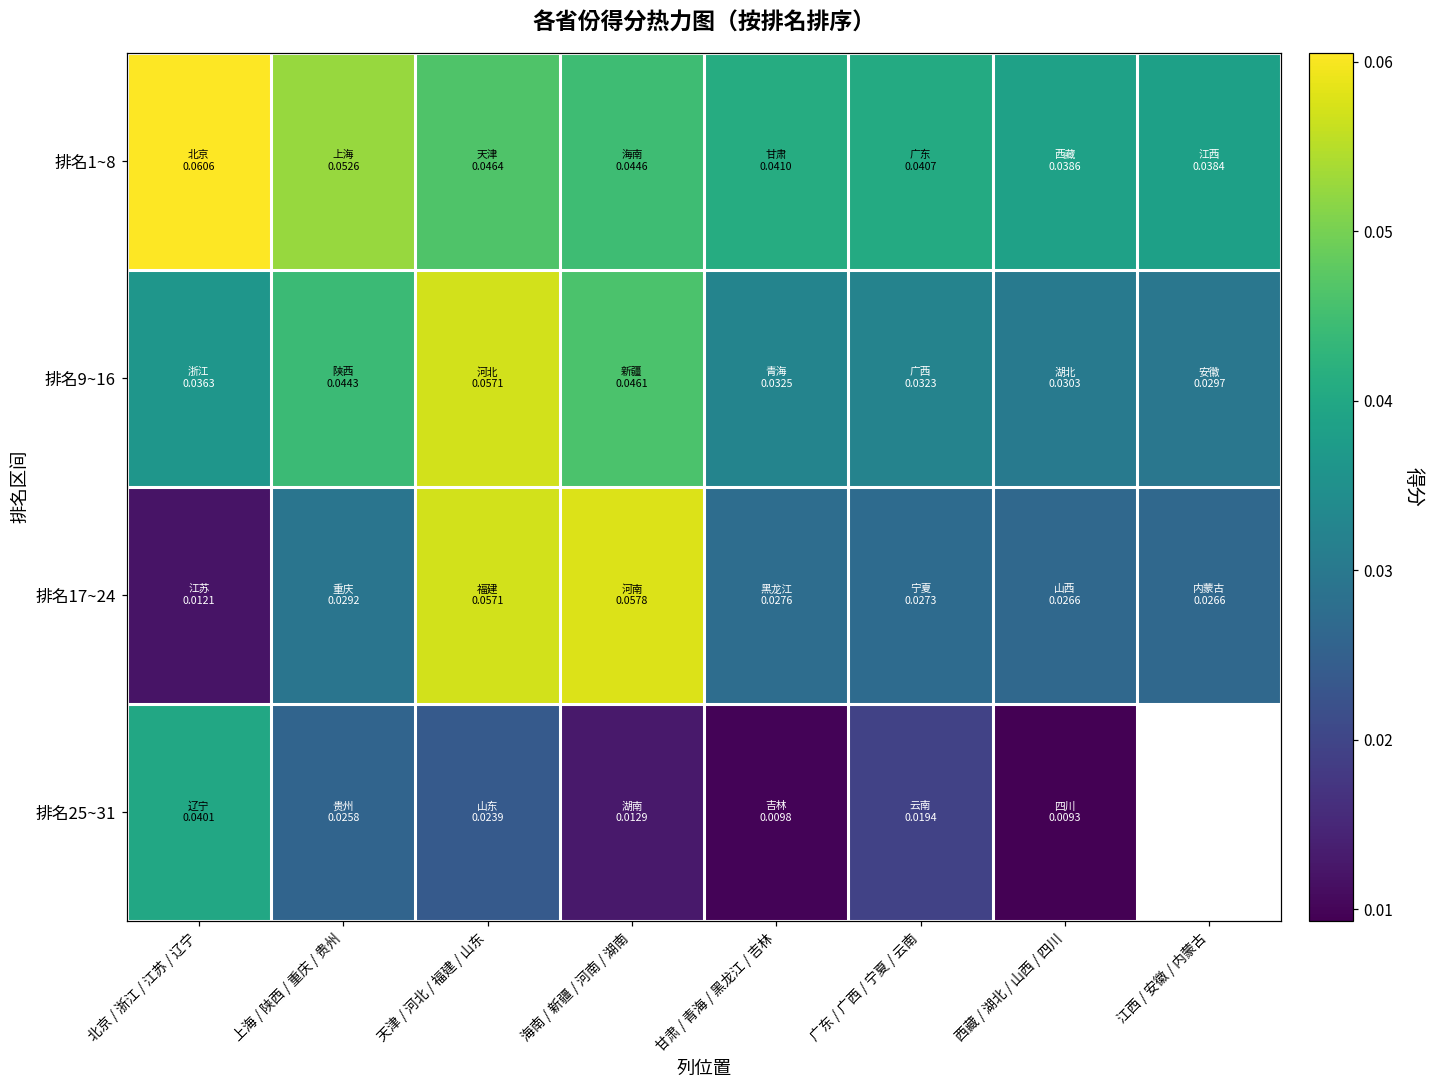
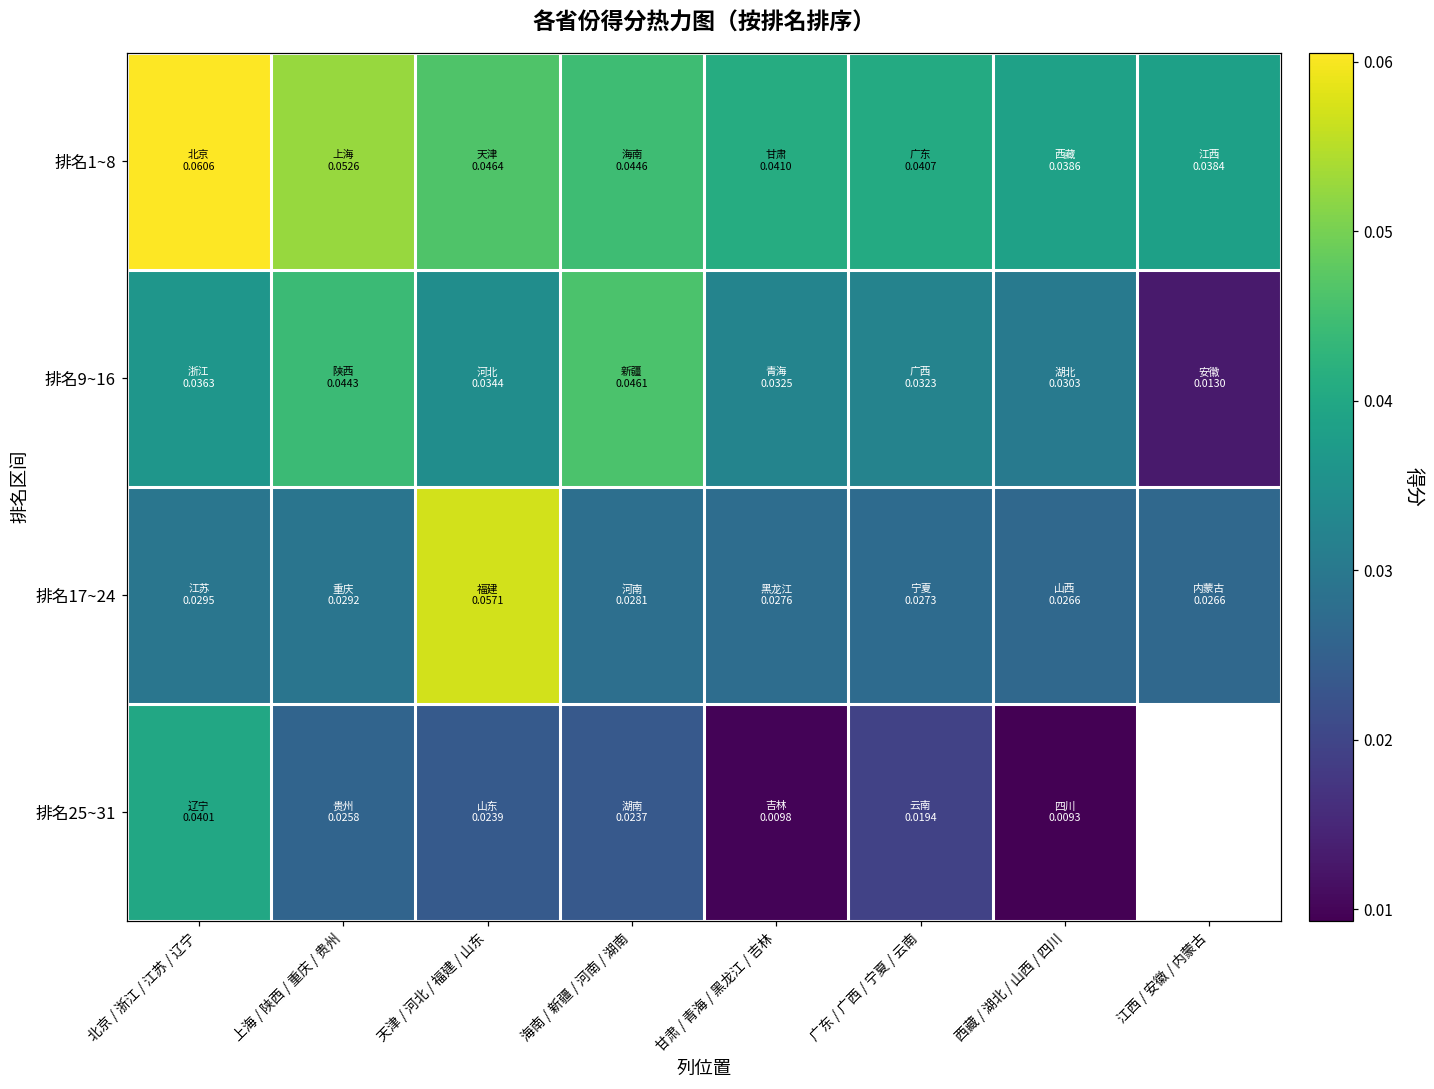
  {
    "排名1~8": {
      "北京 / 浙江 / 江苏 / 辽宁": 0.0606,
      "上海 / 陕西 / 重庆 / 贵州": 0.0526,
      "天津 / 河北 / 福建 / 山东": 0.0464,
      "海南 / 新疆 / 河南 / 湖南": 0.0446,
      "甘肃 / 青海 / 黑龙江 / 吉林": 0.0410,
      "广东 / 广西 / 宁夏 / 云南": 0.0407,
      "西藏 / 湖北 / 山西 / 四川": 0.0386,
      "江西 / 安徽 / 内蒙古": 0.0384
    },
    "排名9~16": {
      "北京 / 浙江 / 江苏 / 辽宁": 0.0363,
      "上海 / 陕西 / 重庆 / 贵州": 0.0443,
-     "天津 / 河北 / 福建 / 山东": 0.0571,
+     "天津 / 河北 / 福建 / 山东": 0.0344,
      "海南 / 新疆 / 河南 / 湖南": 0.0461,
      "甘肃 / 青海 / 黑龙江 / 吉林": 0.0325,
      "广东 / 广西 / 宁夏 / 云南": 0.0323,
      "西藏 / 湖北 / 山西 / 四川": 0.0303,
-     "江西 / 安徽 / 内蒙古": 0.0297
+     "江西 / 安徽 / 内蒙古": 0.0130
    },
    "排名17~24": {
-     "北京 / 浙江 / 江苏 / 辽宁": 0.0121,
+     "北京 / 浙江 / 江苏 / 辽宁": 0.0295,
      "上海 / 陕西 / 重庆 / 贵州": 0.0292,
      "天津 / 河北 / 福建 / 山东": 0.0571,
-     "海南 / 新疆 / 河南 / 湖南": 0.0578,
+     "海南 / 新疆 / 河南 / 湖南": 0.0281,
      "甘肃 / 青海 / 黑龙江 / 吉林": 0.0276,
      "广东 / 广西 / 宁夏 / 云南": 0.0273,
      "西藏 / 湖北 / 山西 / 四川": 0.0266,
      "江西 / 安徽 / 内蒙古": 0.0266
    },
    "排名25~31": {
      "北京 / 浙江 / 江苏 / 辽宁": 0.0401,
      "上海 / 陕西 / 重庆 / 贵州": 0.0258,
      "天津 / 河北 / 福建 / 山东": 0.0239,
-     "海南 / 新疆 / 河南 / 湖南": 0.0129,
+     "海南 / 新疆 / 河南 / 湖南": 0.0237,
      "甘肃 / 青海 / 黑龙江 / 吉林": 0.0098,
      "广东 / 广西 / 宁夏 / 云南": 0.0194,
      "西藏 / 湖北 / 山西 / 四川": 0.0093
    }
  }
